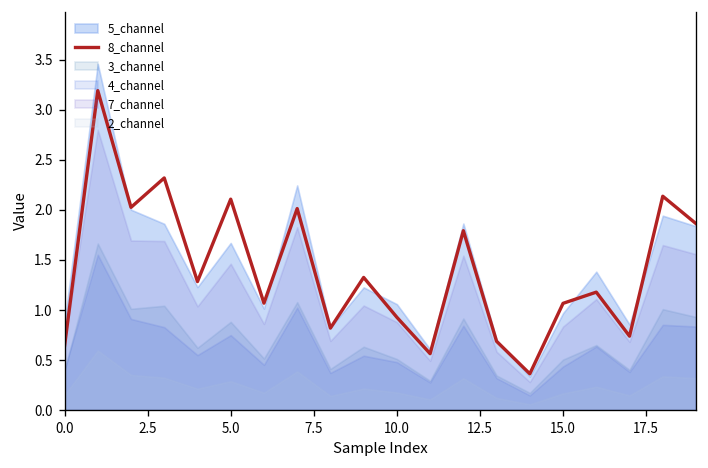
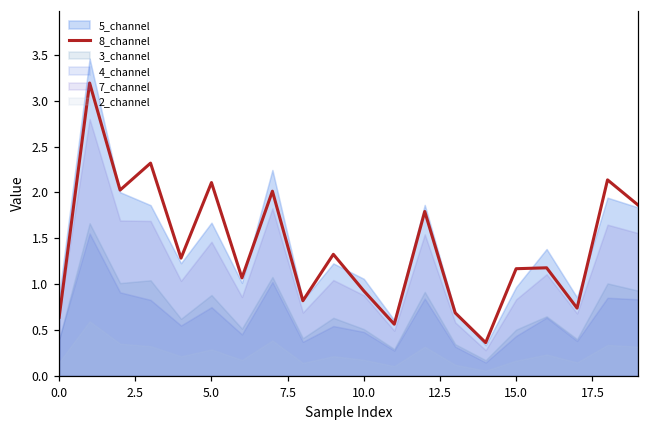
  {
    "8_channel": {
      "0.0": 0.6,
      "5.0": 2.1,
      "10.0": 0.9,
-     "15.0": 1.1
+     "15.0": 1.2
    }
  }
